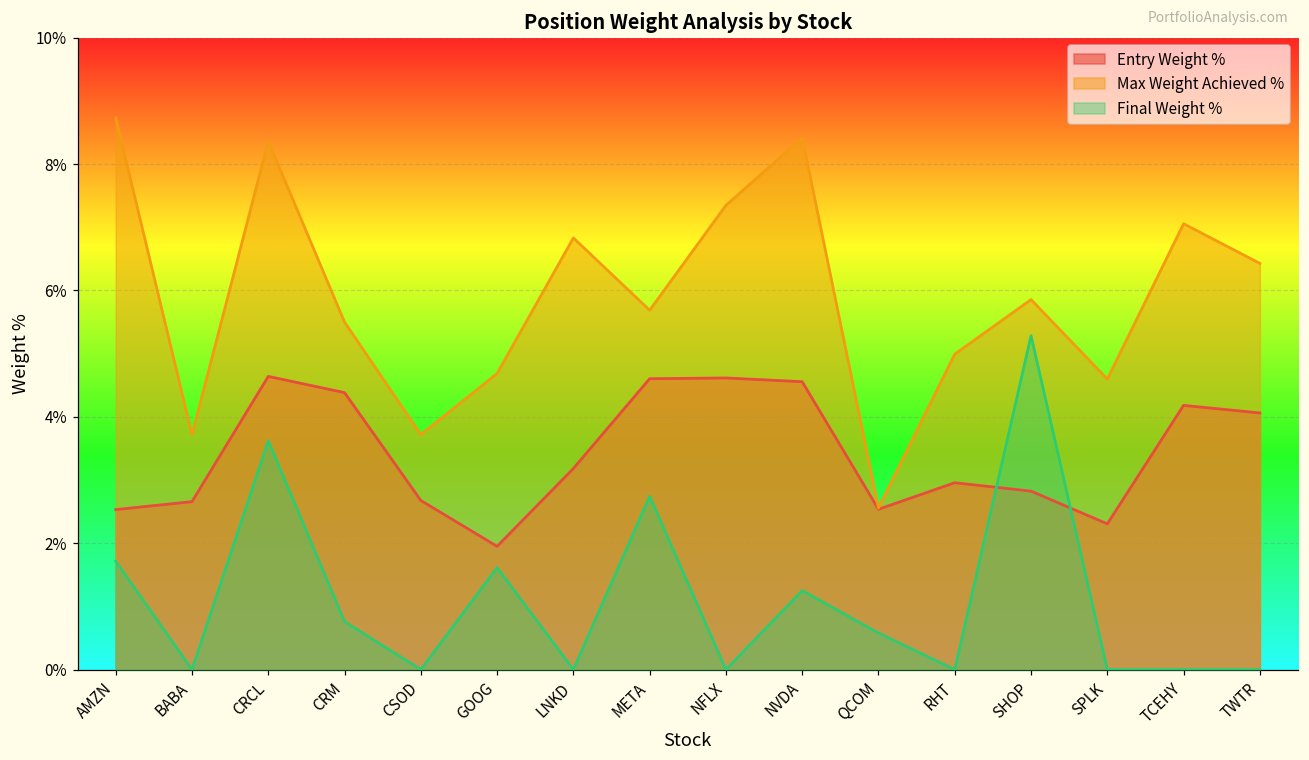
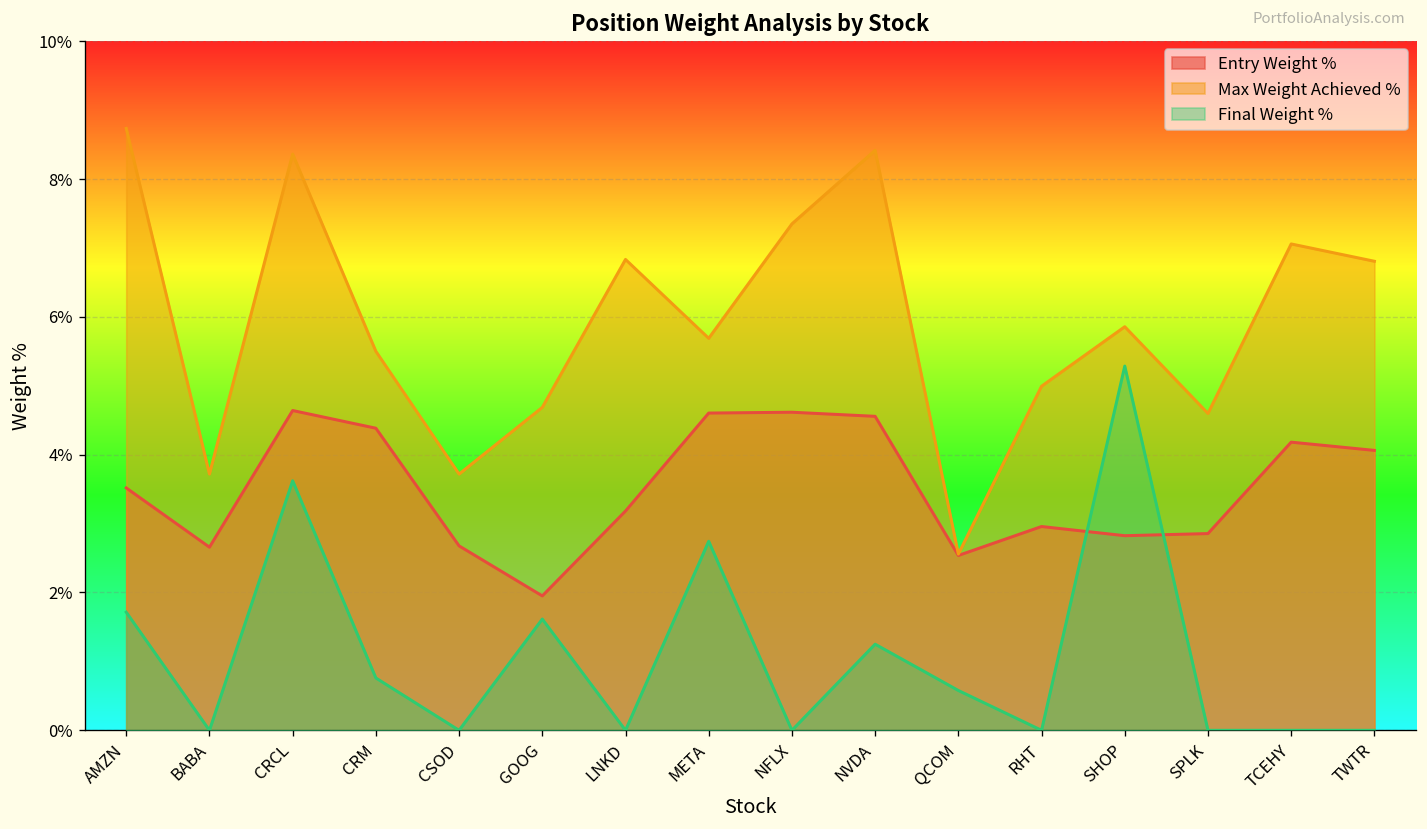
  {
    "Entry Weight %": {
-     "AMZN": "2.5%",
+     "AMZN": "3.5%",
      "BABA": "2.7%",
      "CRCL": "4.6%",
      "CRM": "4.4%",
      "CSOD": "2.7%",
      "GOOG": "1.9%",
      "LNKD": "3.2%",
      "META": "4.6%",
      "NFLX": "4.6%",
      "NVDA": "4.6%",
      "RHT": "3.0%",
      "SHOP": "2.8%",
-     "SPLK": "2.3%",
+     "SPLK": "2.9%",
      "TCEHY": "4.2%",
      "TWTR": "4.1%"
    },
    "Max Weight Achieved %": {
      "AMZN": "8.7%",
      "BABA": "3.7%",
      "CRCL": "8.4%",
      "CRM": "5.5%",
      "CSOD": "3.7%",
      "GOOG": "4.7%",
      "LNKD": "6.8%",
      "META": "5.7%",
      "NFLX": "7.3%",
      "NVDA": "8.4%",
      "RHT": "5.0%",
      "SHOP": "5.9%",
      "SPLK": "4.6%",
      "TCEHY": "7.1%",
-     "TWTR": "6.4%"
+     "TWTR": "6.8%"
    },
    "Final Weight %": {
      "AMZN": "1.7%",
      "BABA": "0.0%",
      "CRCL": "3.6%",
      "CRM": "0.8%",
      "CSOD": "0.0%",
      "GOOG": "1.6%",
      "LNKD": "0.0%",
      "META": "2.7%",
      "NFLX": "0.0%",
      "NVDA": "1.2%",
      "QCOM": "0.6%",
      "RHT": "0.0%",
      "SHOP": "5.3%",
      "SPLK": "0.0%",
      "TCEHY": "0.0%",
      "TWTR": "0.0%"
    }
  }
